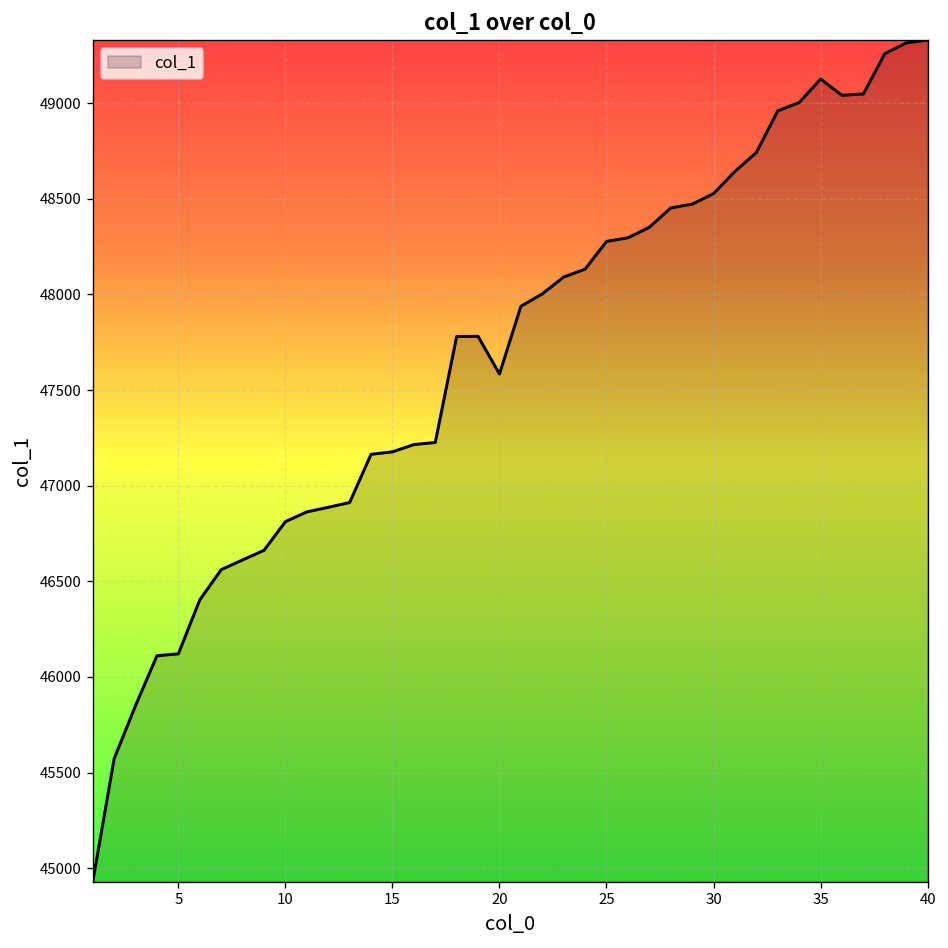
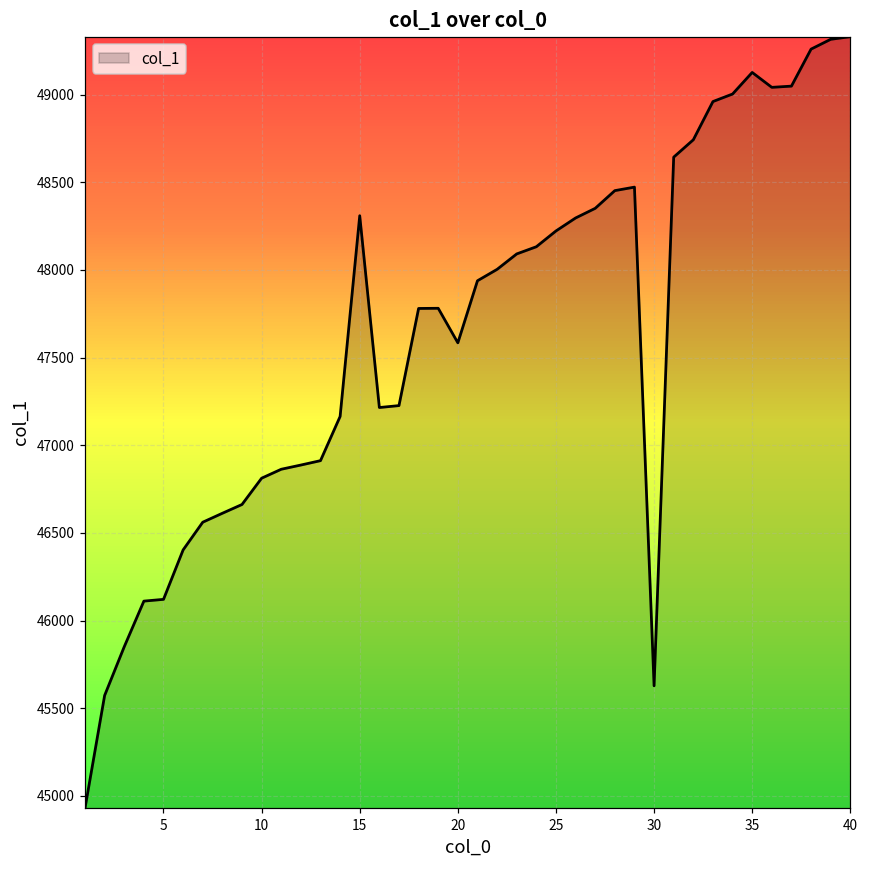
  {
    "5": 46120,
    "10": 46810,
-   "15": 47180,
+   "15": 48310,
    "20": 47580,
-   "25": 48280,
-   "30": 48530,
+   "25": 48220,
+   "30": 45630,
    "35": 49130,
    "40": 49330
  }
